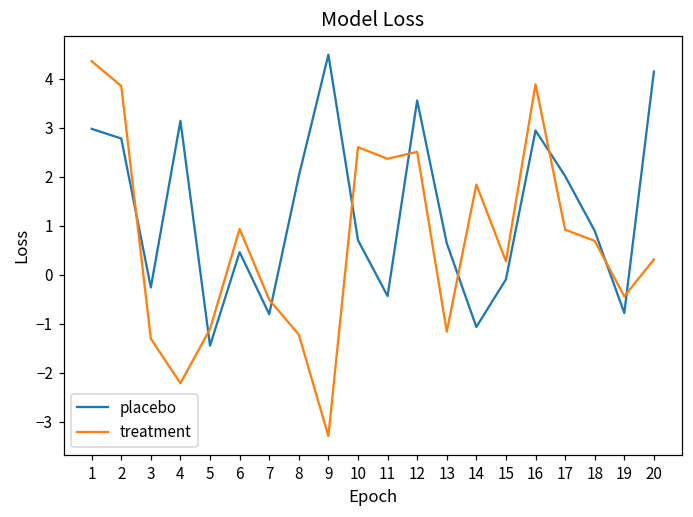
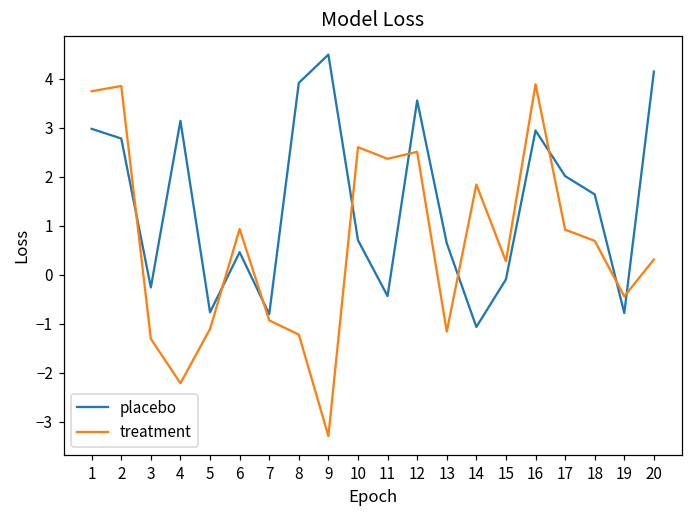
  {
    "placebo": {
      "1": 3.0,
      "2": 2.8,
      "3": -0.3,
      "4": 3.1,
-     "5": -1.4,
+     "5": -0.8,
      "6": 0.5,
      "7": -0.8,
-     "8": 2.0,
+     "8": 3.9,
      "9": 4.5,
      "10": 0.7,
      "11": -0.4,
      "12": 3.6,
      "13": 0.6,
      "14": -1.1,
      "15": -0.1,
      "16": 2.9,
      "17": 2.0,
-     "18": 0.9,
+     "18": 1.6,
      "19": -0.8,
      "20": 4.1
    },
    "treatment": {
-     "1": 4.4,
+     "1": 3.7,
      "2": 3.9,
      "3": -1.3,
      "4": -2.2,
      "5": -1.1,
      "6": 0.9,
-     "7": -0.5,
+     "7": -0.9,
      "8": -1.2,
      "9": -3.3,
      "10": 2.6,
      "11": 2.4,
      "12": 2.5,
      "13": -1.2,
      "14": 1.8,
      "15": 0.3,
      "16": 3.9,
      "17": 0.9,
      "18": 0.7,
      "19": -0.4,
      "20": 0.3
    }
  }
